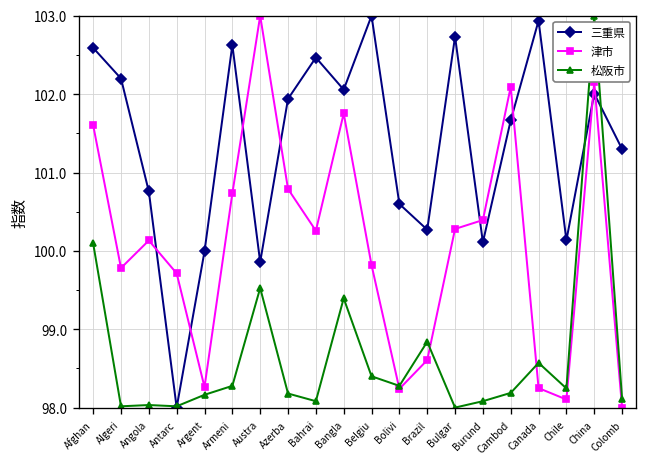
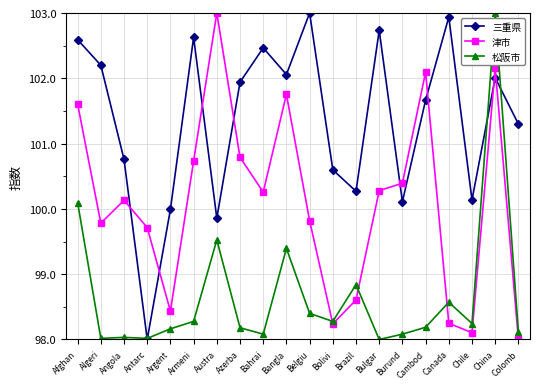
  {
    "三重県": {
      "Afghan": 102.6,
      "Algeri": 102.2,
      "Angola": 100.8,
      "Argent": 100.0,
      "Armeni": 102.6,
      "Austra": 99.9,
      "Azerba": 101.9,
      "Bahrai": 102.5,
      "Bangla": 102.1,
      "Belgiu": 103.0,
      "Bolivi": 100.6,
      "Brazil": 100.3,
      "Bulgar": 102.7,
      "Burund": 100.1,
      "Cambod": 101.7,
      "Canada": 102.9,
      "Chile": 100.1,
      "China": 102.0,
      "Colomb": 101.3
    },
    "津市": {
      "Afghan": 101.6,
      "Algeri": 99.8,
      "Angola": 100.1,
      "Antarc": 99.7,
-     "Argent": 98.3,
+     "Argent": 98.4,
      "Armeni": 100.7,
      "Austra": 103.0,
      "Azerba": 100.8,
      "Bahrai": 100.3,
      "Bangla": 101.8,
      "Belgiu": 99.8,
      "Brazil": 98.6,
      "Bulgar": 100.3,
      "Burund": 100.4,
      "Cambod": 102.1,
      "Canada": 98.2,
      "Chile": 98.1,
      "China": 102.2,
      "Colomb": 98.0
    },
    "松阪市": {
      "Afghan": 100.1,
      "Algeri": 98.0,
      "Angola": 98.0,
      "Argent": 98.2,
      "Armeni": 98.3,
      "Austra": 99.5,
      "Azerba": 98.2,
      "Bahrai": 98.1,
      "Bangla": 99.4,
      "Belgiu": 98.4,
      "Brazil": 98.8,
      "Bulgar": 98.0,
      "Burund": 98.1,
      "Cambod": 98.2,
      "Canada": 98.6,
      "Chile": 98.2,
      "China": 103.0,
      "Colomb": 98.1
    }
  }
